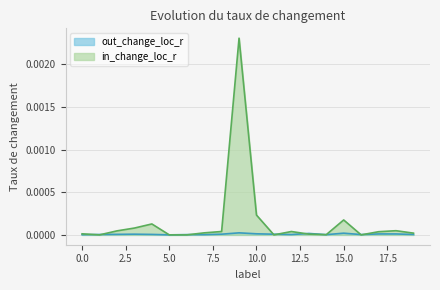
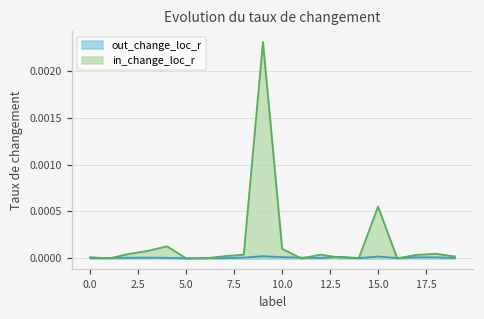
  {
    "out_change_loc_r": {
      "10.0": 0.0000,
      "15.0": 0.0000
    },
    "in_change_loc_r": {
-     "10.0": 0.0002,
-     "15.0": 0.0002
+     "10.0": 0.0001,
+     "15.0": 0.0006
    }
  }
